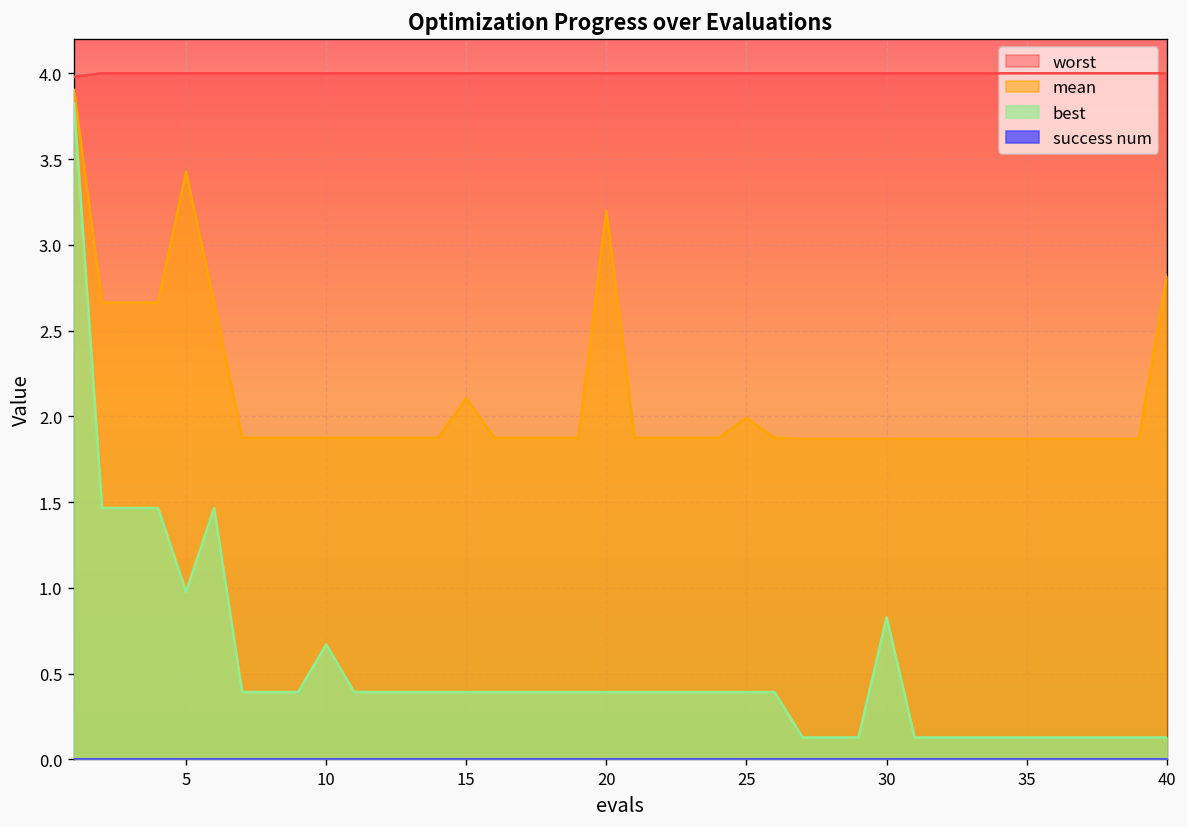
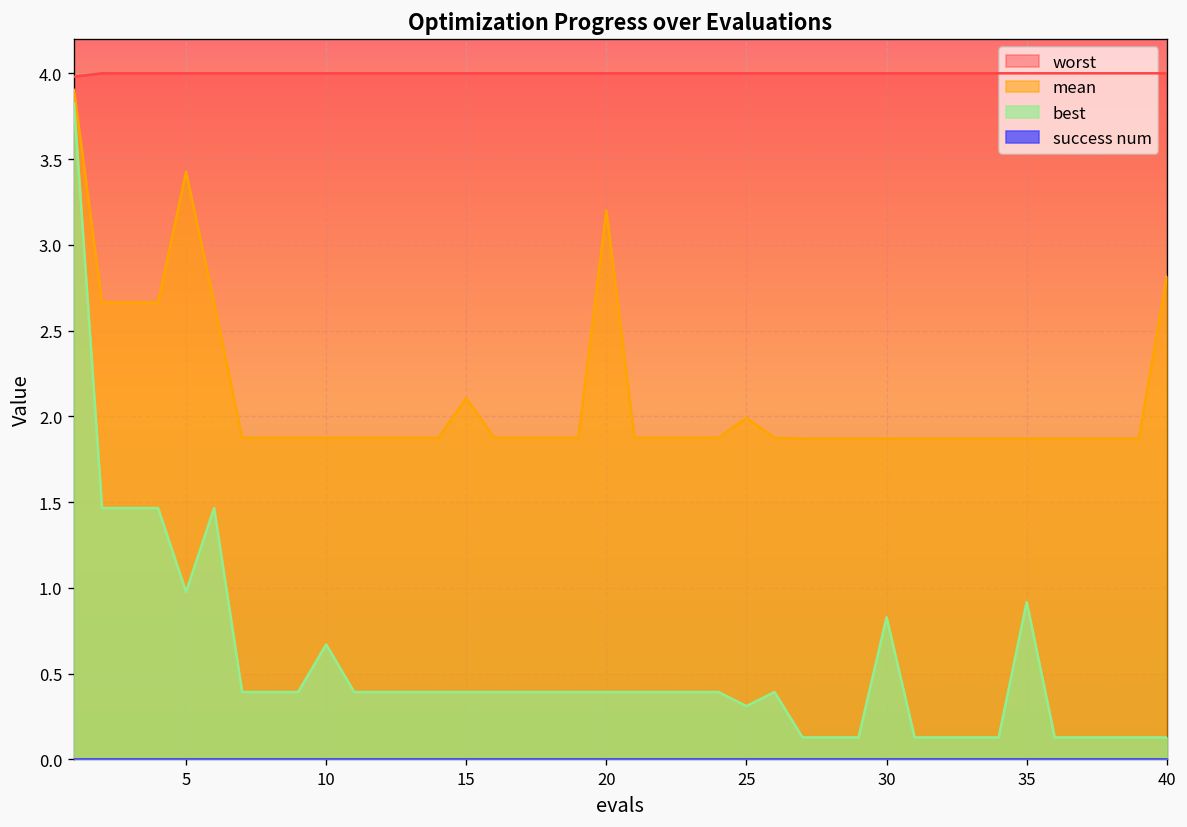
  {
    "worst": {
      "5": 4.00,
      "10": 4.00,
      "15": 4.00,
      "20": 4.00,
      "25": 4.00,
      "30": 4.00,
      "40": 4.00
    },
    "mean": {
      "5": 3.43,
      "10": 1.88,
      "15": 2.11,
      "20": 3.20,
      "25": 1.99,
      "30": 1.87,
      "35": 1.87,
      "40": 2.82
    },
    "best": {
      "5": 0.98,
      "10": 0.67,
      "15": 0.39,
      "20": 0.39,
-     "25": 0.39,
+     "25": 0.31,
      "30": 0.83,
-     "35": 0.13,
+     "35": 0.92,
      "40": 0.13
    },
    "success num": {
      "5": 0.00,
      "10": 0.00,
      "15": 0.00,
      "20": 0.00,
      "25": 0.00,
      "30": 0.00,
      "35": 0.00,
      "40": 0.00
    }
  }
